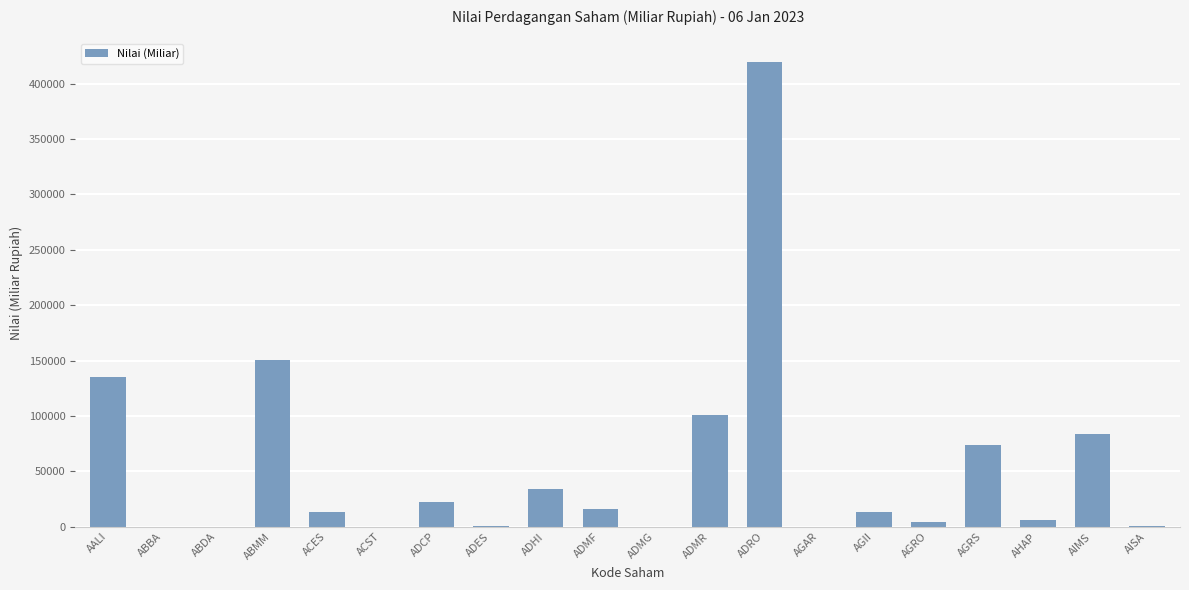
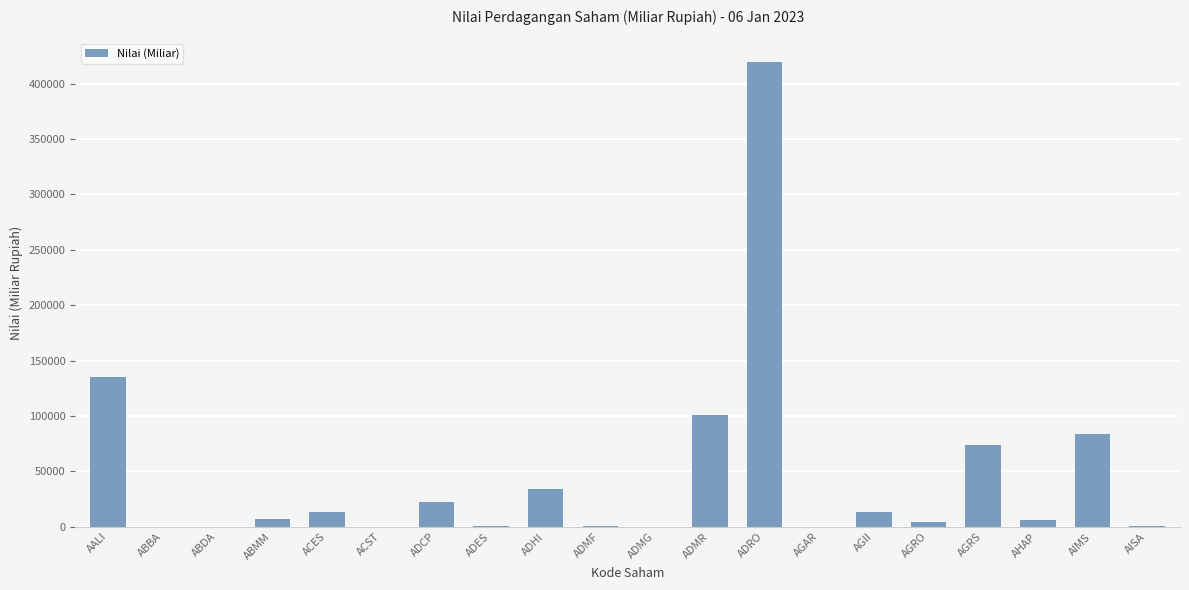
  {
    "AALI": 135000,
    "ABDA": 0,
-   "ABMM": 151000,
+   "ABMM": 8000,
    "ACES": 13000,
    "ADCP": 22000,
    "ADHI": 34000,
-   "ADMF": 16000,
+   "ADMF": 0,
    "ADMR": 101000,
    "ADRO": 420000,
    "AGII": 13000,
    "AGRO": 5000,
    "AGRS": 74000,
    "AHAP": 6000,
    "AIMS": 83000
  }
